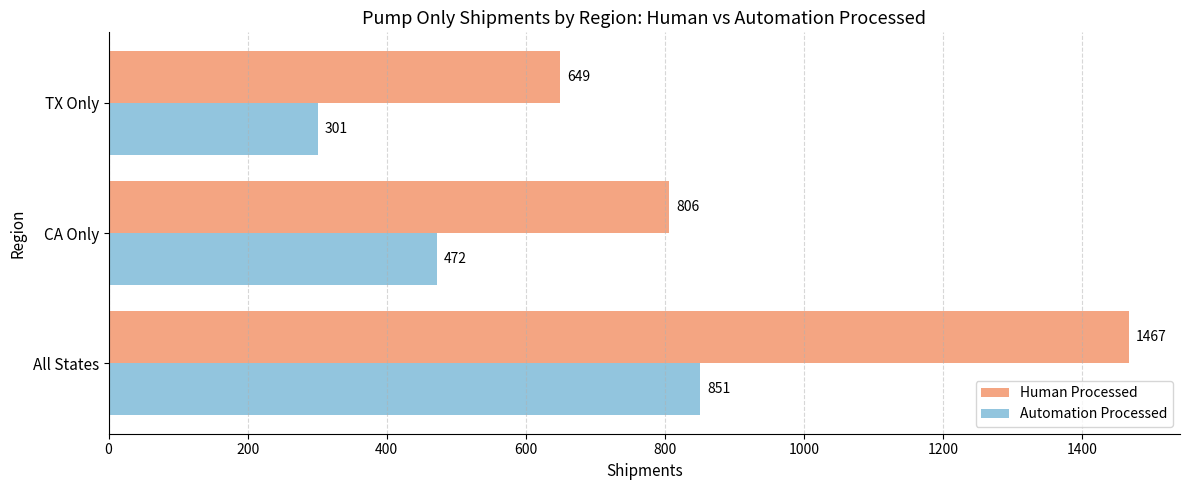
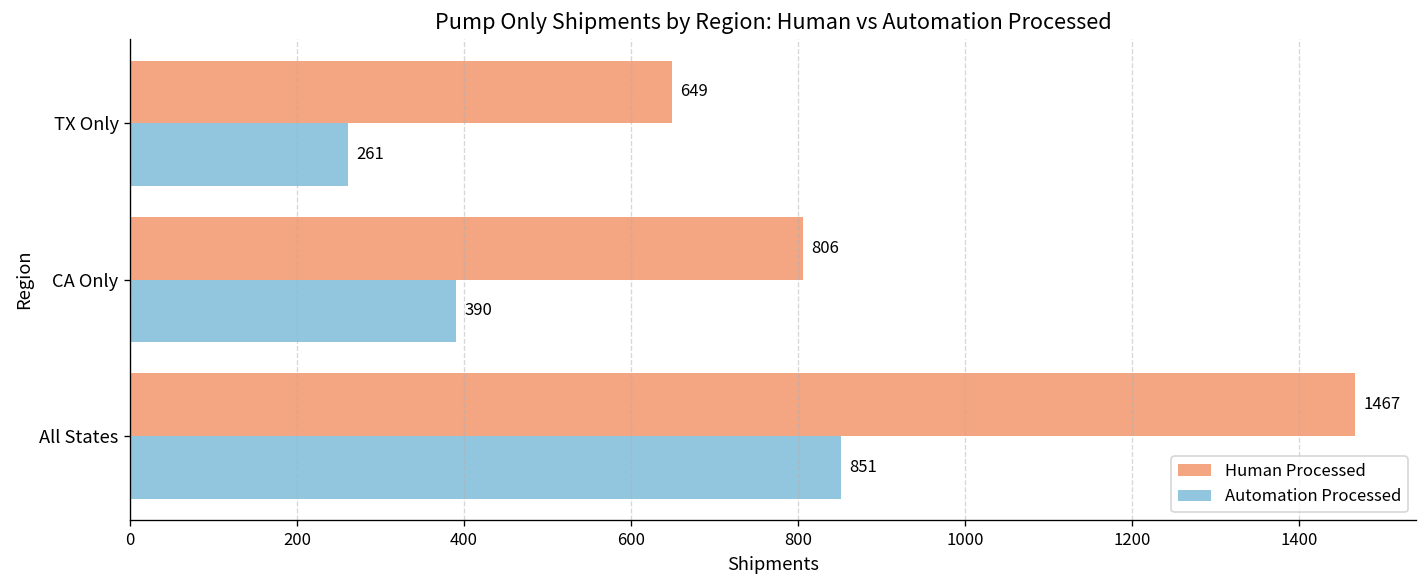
  {
    "Human Processed": {
      "TX Only": 649,
      "CA Only": 806,
      "All States": 1467
    },
    "Automation Processed": {
-     "TX Only": 301,
-     "CA Only": 472,
+     "TX Only": 261,
+     "CA Only": 390,
      "All States": 851
    }
  }
